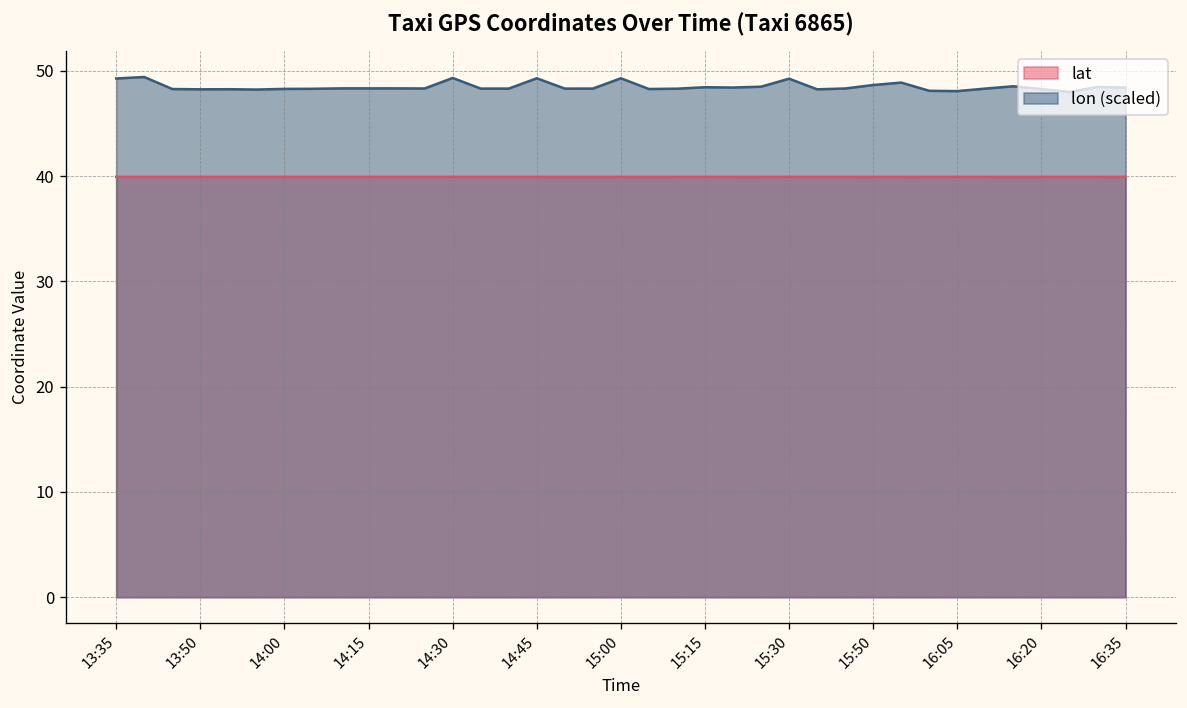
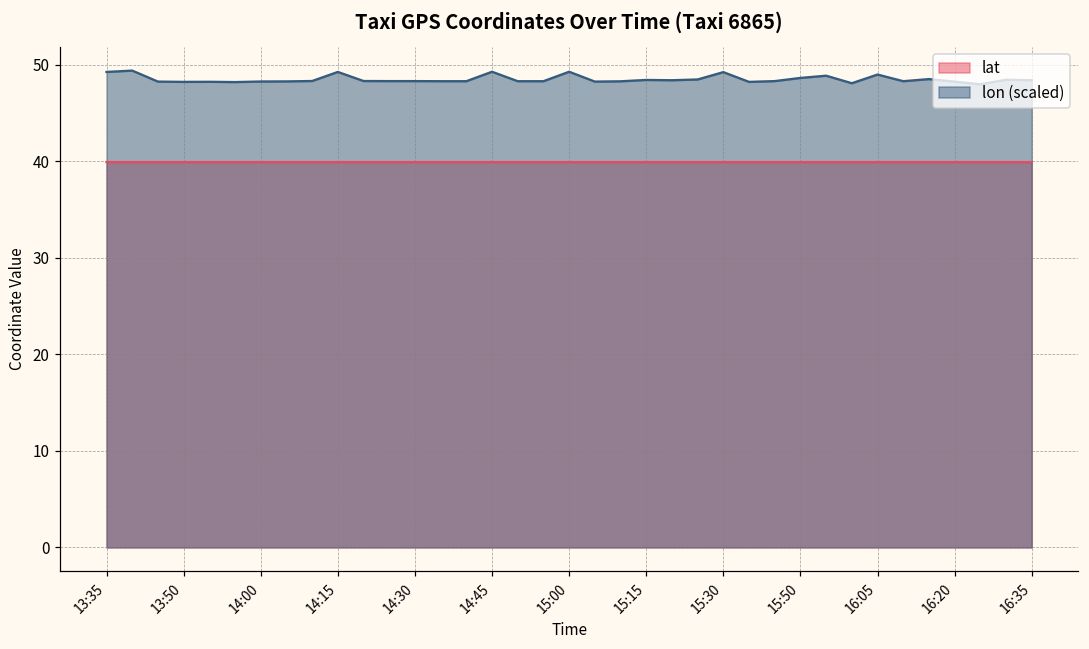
  {
    "lat": {
      "13:35": 40,
      "13:50": 40,
      "14:15": 40,
      "14:30": 40,
      "14:45": 40,
      "15:00": 40,
      "15:15": 40,
      "15:30": 40,
      "15:50": 40,
      "16:05": 40,
      "16:20": 40,
      "16:35": 40
    },
    "lon (scaled)": {
      "13:35": 49,
      "13:50": 48,
-     "14:15": 48,
-     "14:30": 49,
+     "14:15": 49,
+     "14:30": 48,
      "14:45": 49,
      "15:00": 49,
      "15:15": 48,
      "15:30": 49,
      "15:50": 49,
-     "16:05": 48
+     "16:05": 49
    }
  }
